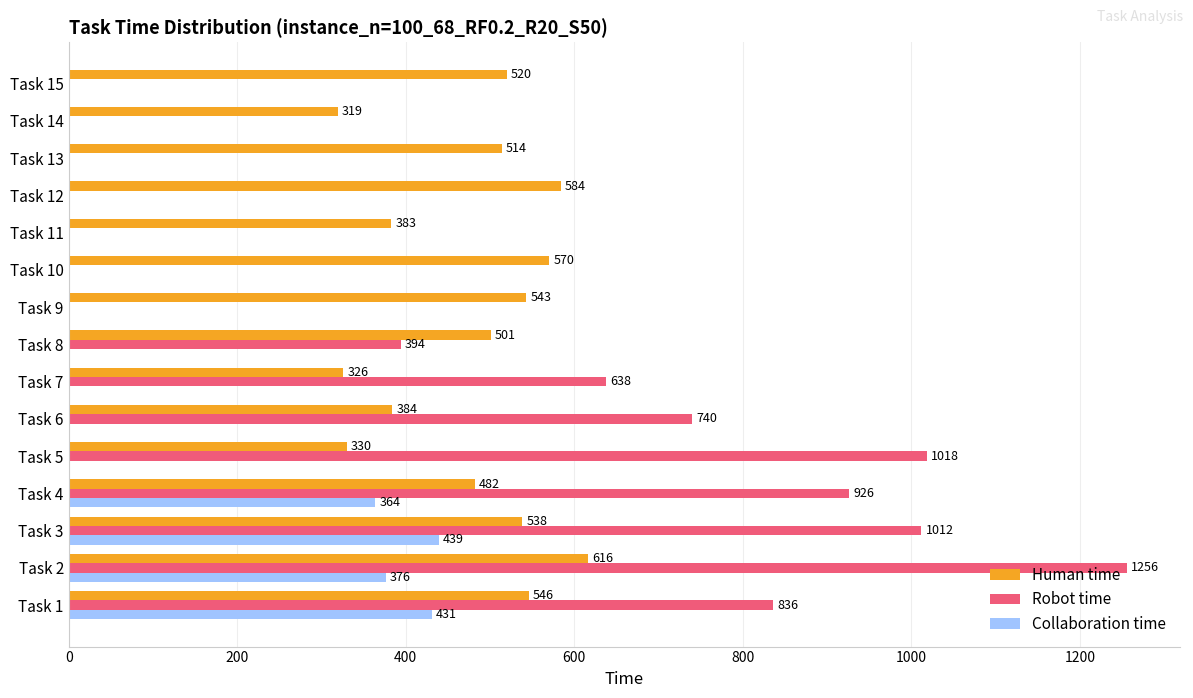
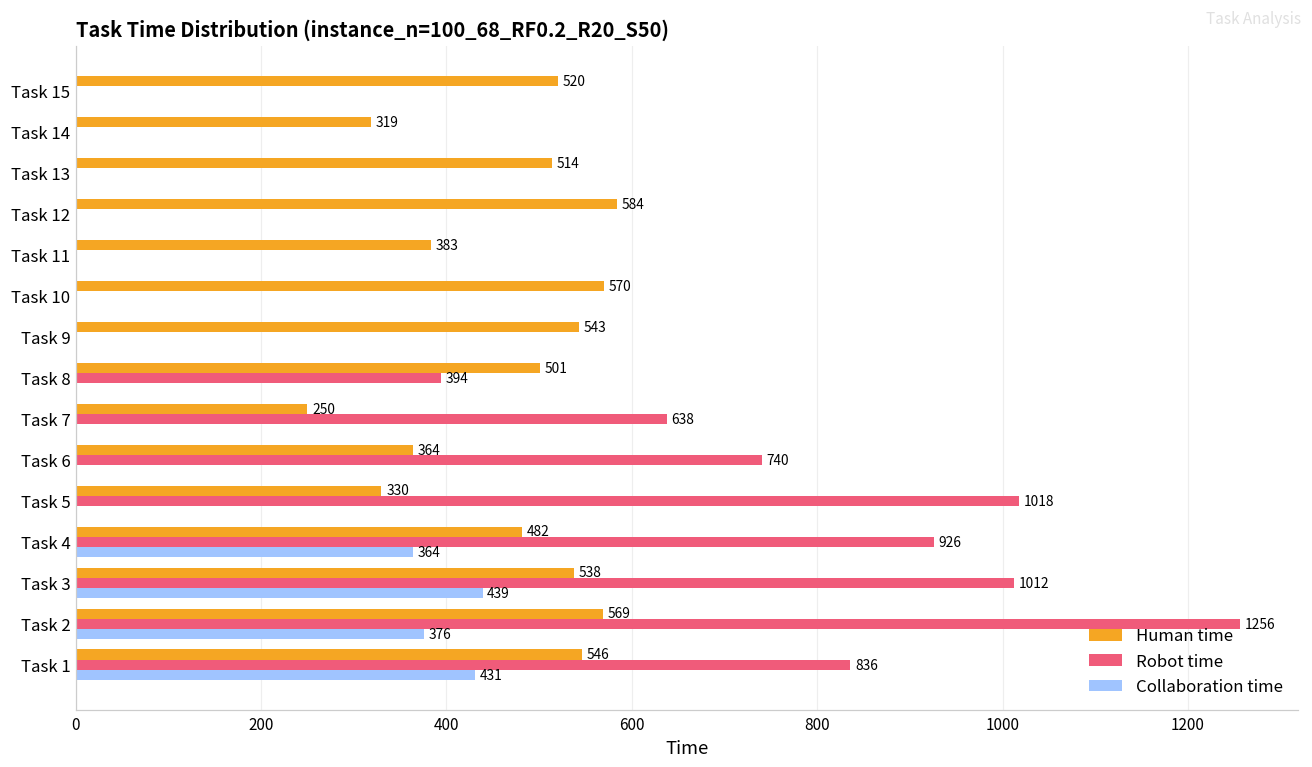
  {
    "Human time": {
      "Task 15": 520,
      "Task 14": 319,
      "Task 13": 514,
      "Task 12": 584,
      "Task 11": 383,
      "Task 10": 570,
      "Task 9": 543,
      "Task 8": 501,
-     "Task 7": 326,
-     "Task 6": 384,
+     "Task 7": 250,
+     "Task 6": 364,
      "Task 5": 330,
      "Task 4": 482,
      "Task 3": 538,
-     "Task 2": 616,
+     "Task 2": 569,
      "Task 1": 546
    },
    "Robot time": {
      "Task 8": 394,
      "Task 7": 638,
      "Task 6": 740,
      "Task 5": 1018,
      "Task 4": 926,
      "Task 3": 1012,
      "Task 2": 1256,
      "Task 1": 836
    }
  }
